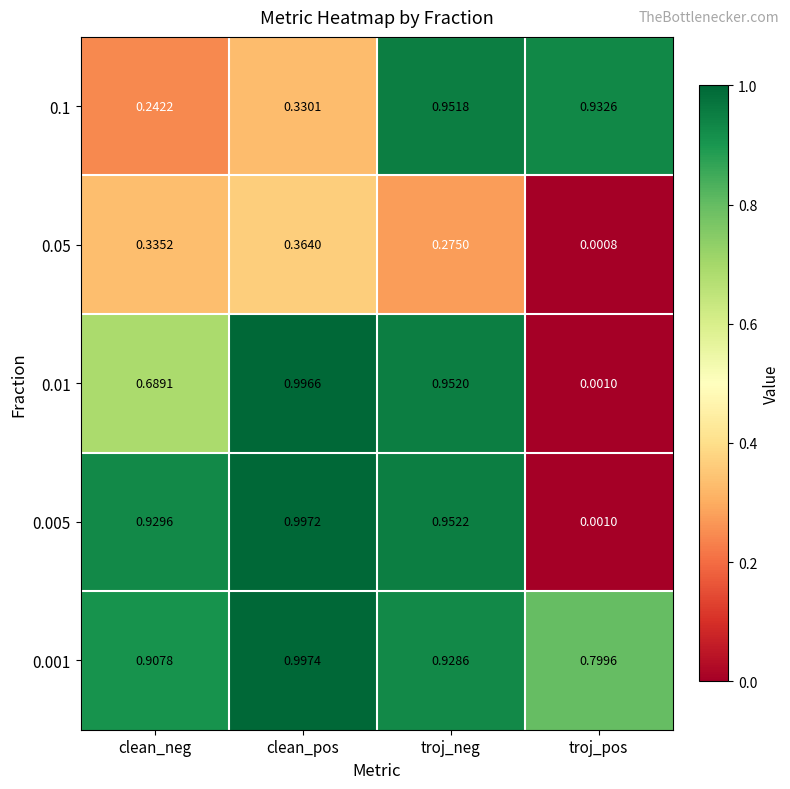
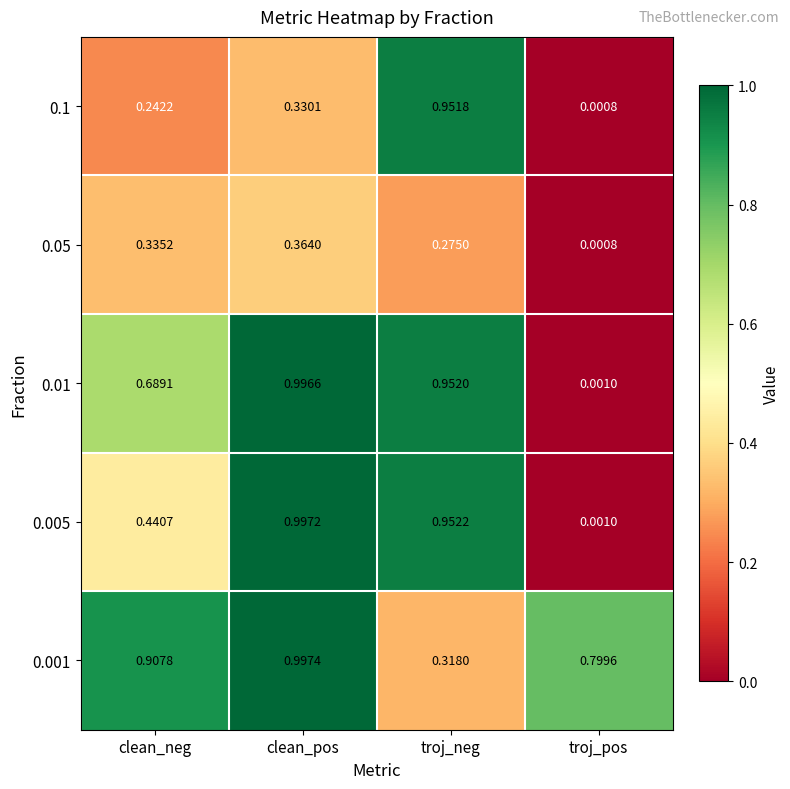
  {
    "0.1": {
      "clean_neg": 0.2422,
      "clean_pos": 0.3301,
      "troj_neg": 0.9518,
-     "troj_pos": 0.9326
+     "troj_pos": 0.0008
    },
    "0.05": {
      "clean_neg": 0.3352,
      "clean_pos": 0.3640,
      "troj_neg": 0.2750,
      "troj_pos": 0.0008
    },
    "0.01": {
      "clean_neg": 0.6891,
      "clean_pos": 0.9966,
      "troj_neg": 0.9520,
      "troj_pos": 0.0010
    },
    "0.005": {
-     "clean_neg": 0.9296,
+     "clean_neg": 0.4407,
      "clean_pos": 0.9972,
      "troj_neg": 0.9522,
      "troj_pos": 0.0010
    },
    "0.001": {
      "clean_neg": 0.9078,
      "clean_pos": 0.9974,
-     "troj_neg": 0.9286,
+     "troj_neg": 0.3180,
      "troj_pos": 0.7996
    }
  }
